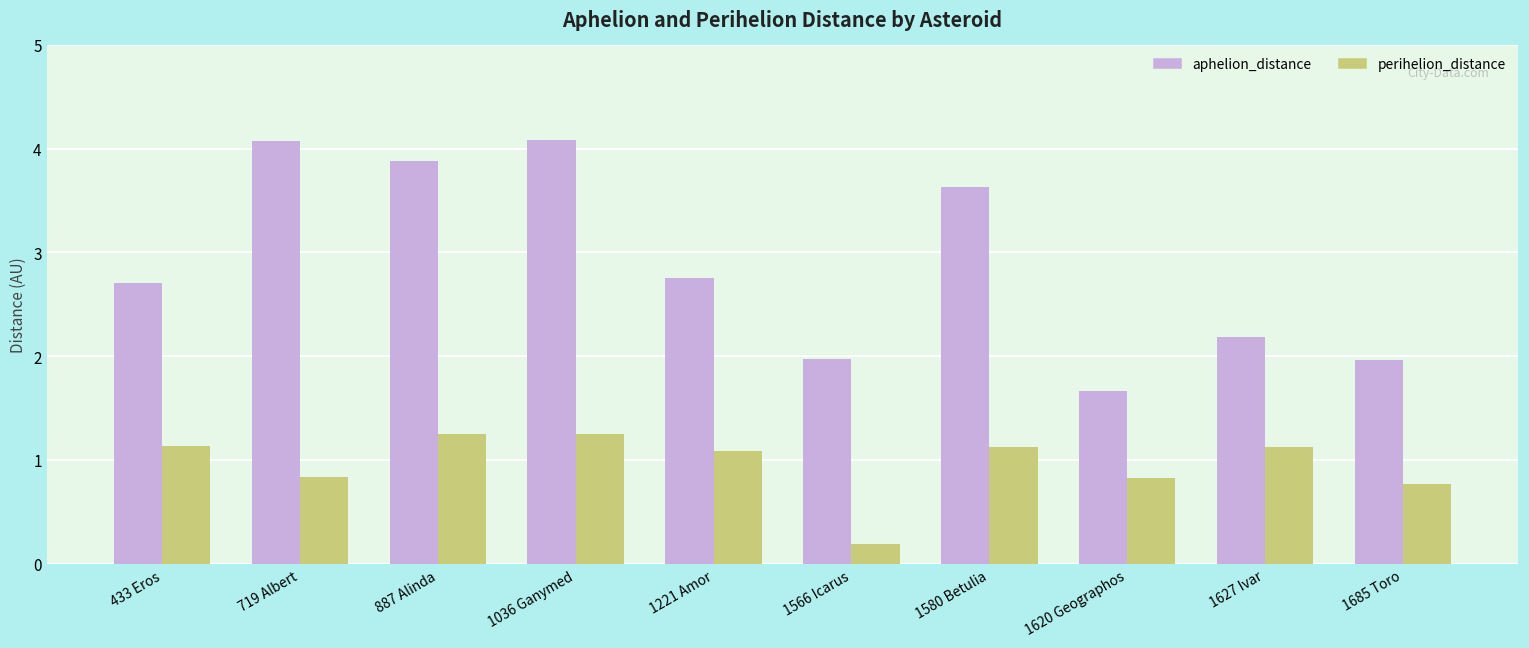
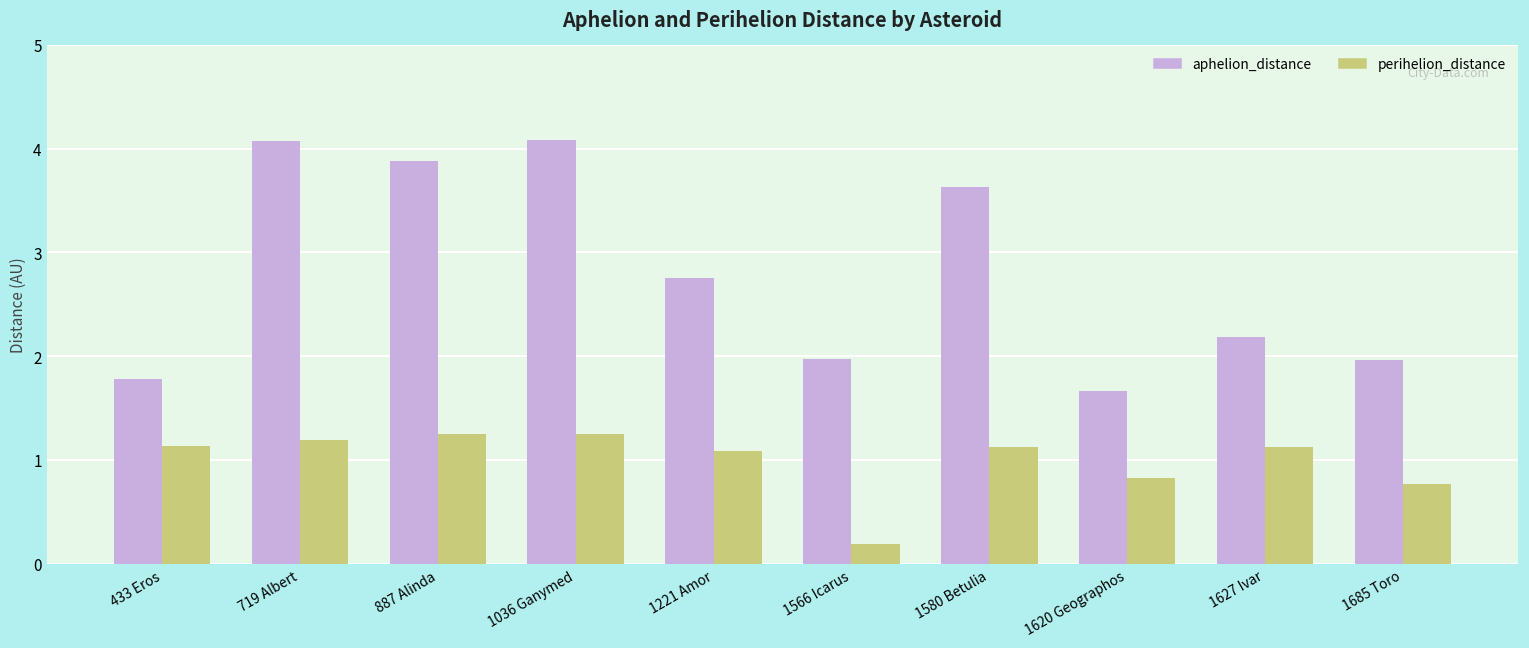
  {
    "aphelion_distance": {
-     "433 Eros": 2.7,
+     "433 Eros": 1.8,
      "719 Albert": 4.1,
      "887 Alinda": 3.9,
      "1036 Ganymed": 4.1,
      "1221 Amor": 2.8,
      "1566 Icarus": 2.0,
      "1580 Betulia": 3.6,
      "1620 Geographos": 1.7,
      "1627 Ivar": 2.2,
      "1685 Toro": 2.0
    },
    "perihelion_distance": {
      "433 Eros": 1.1,
-     "719 Albert": 0.8,
+     "719 Albert": 1.2,
      "887 Alinda": 1.2,
      "1036 Ganymed": 1.2,
      "1221 Amor": 1.1,
      "1566 Icarus": 0.2,
      "1580 Betulia": 1.1,
      "1620 Geographos": 0.8,
      "1627 Ivar": 1.1,
      "1685 Toro": 0.8
    }
  }
